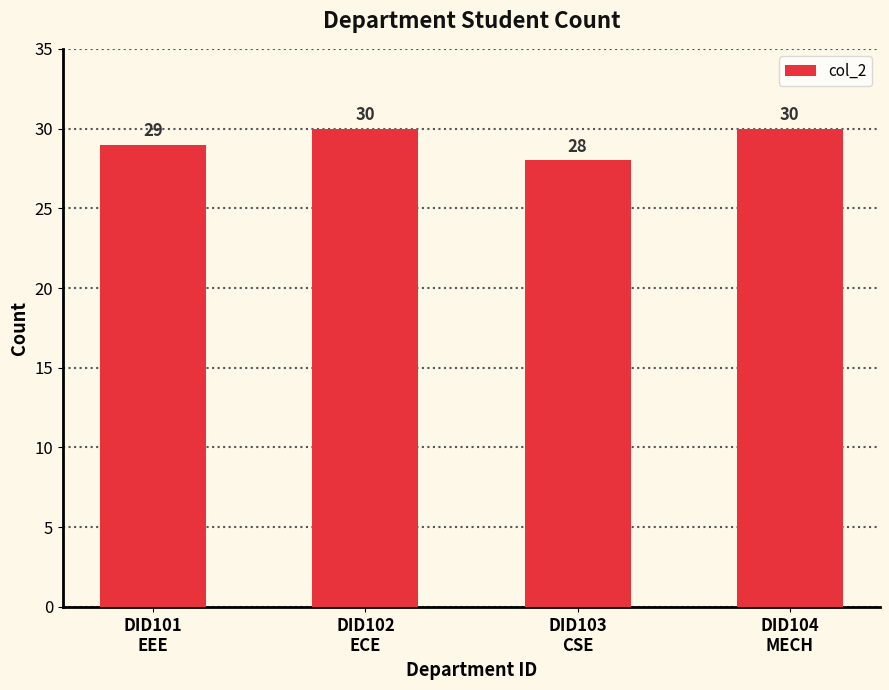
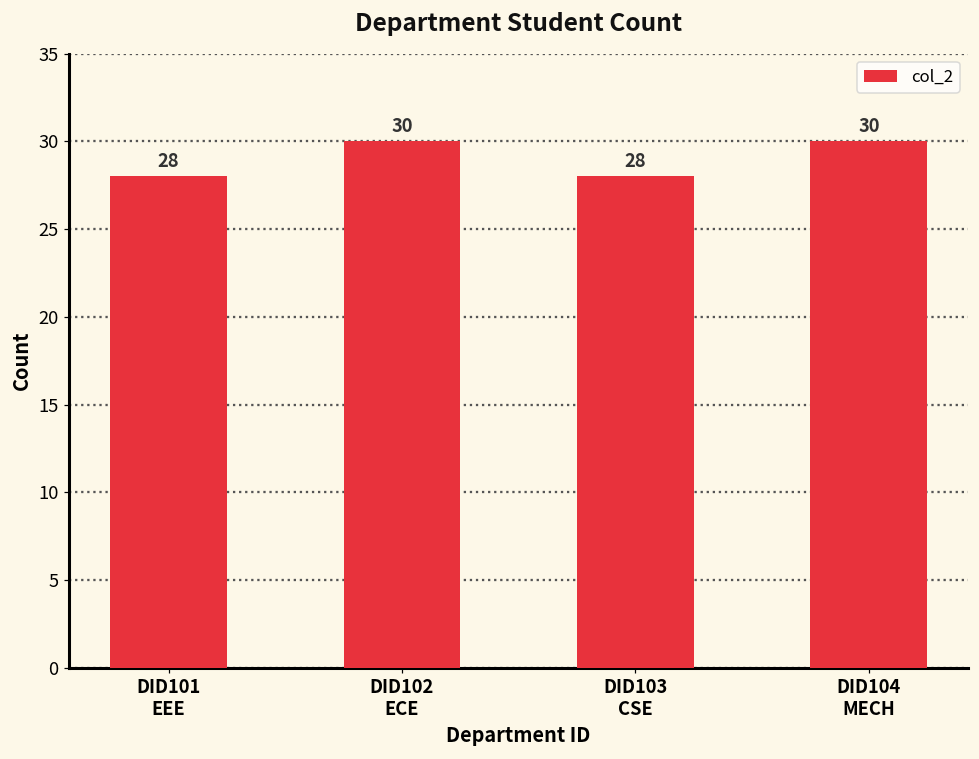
  {
-   "DID101 EEE": 29,
+   "DID101 EEE": 28,
    "DID102 ECE": 30,
    "DID103 CSE": 28,
    "DID104 MECH": 30
  }
